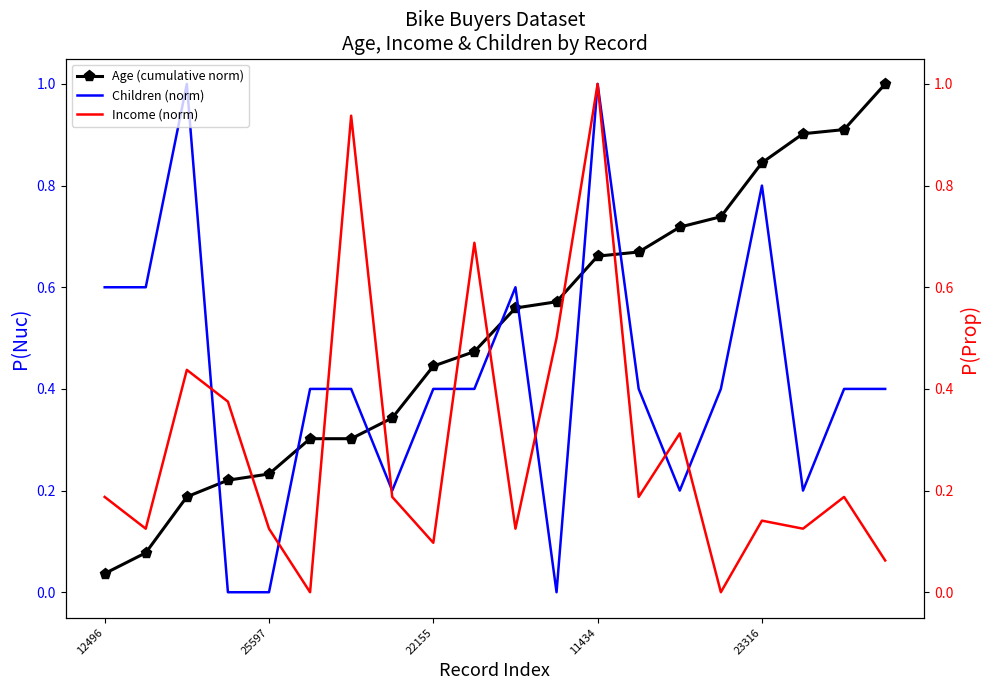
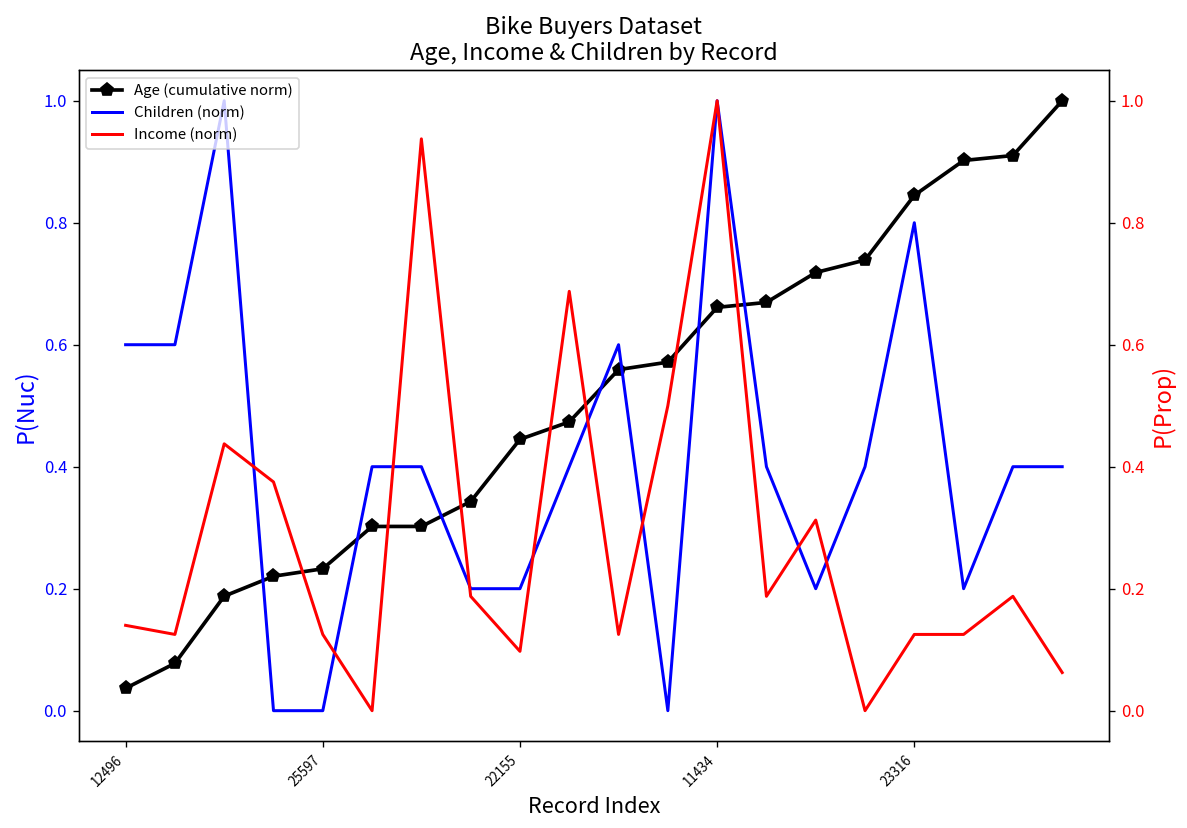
  {
    "Age (cumulative norm)": {
      "12496": 0.04,
      "25597": 0.23,
      "22155": 0.44,
      "11434": 0.66,
      "23316": 0.84
    },
    "Children (norm)": {
      "12496": 0.60,
      "25597": 0.00,
-     "22155": 0.40,
+     "22155": 0.20,
      "11434": 1.00,
      "23316": 0.80
    },
    "Income (norm)": {
-     "12496": 0.19,
+     "12496": 0.14,
      "25597": 0.13,
      "22155": 0.10,
      "11434": 1.00,
-     "23316": 0.14
+     "23316": 0.13
    }
  }
